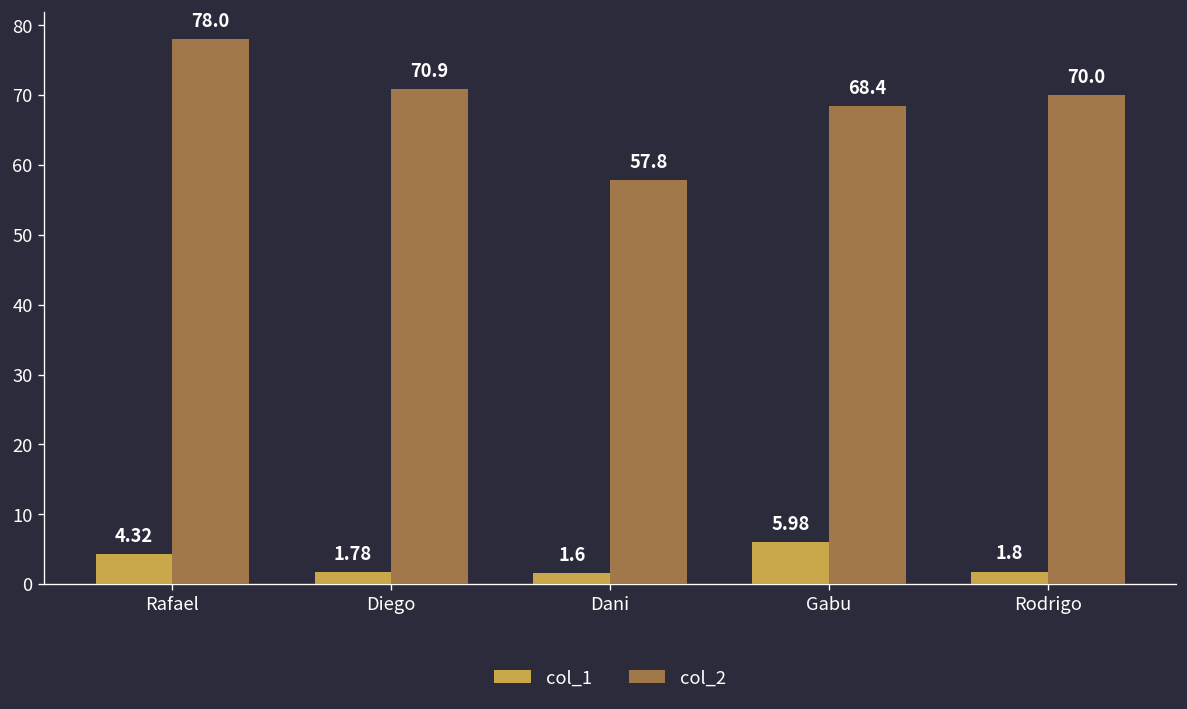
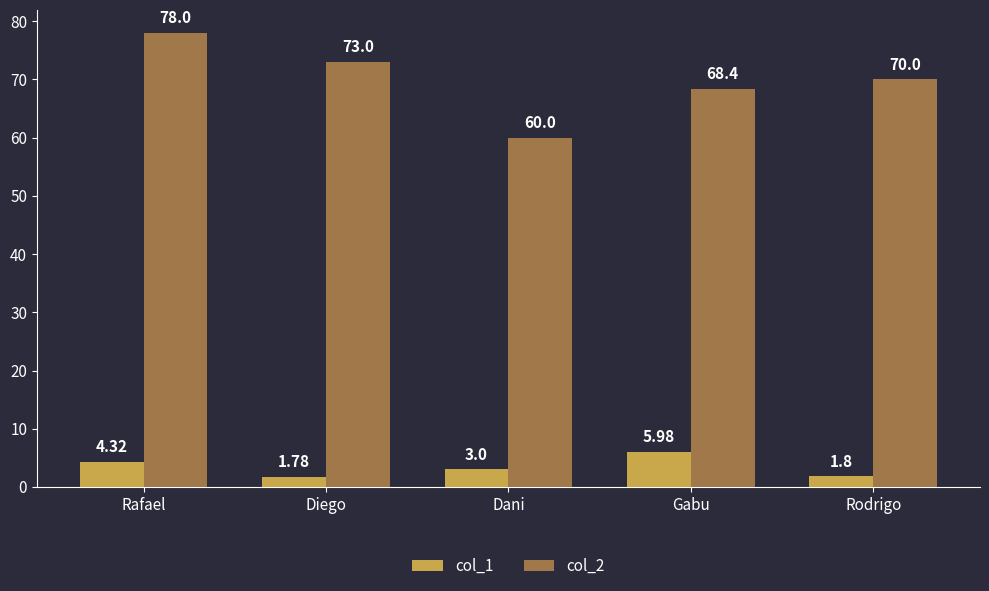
  {
    "col_1": {
      "Rafael": 4.32,
      "Diego": 1.78,
-     "Dani": 1.6,
+     "Dani": 3.0,
      "Gabu": 5.98,
      "Rodrigo": 1.8
    },
    "col_2": {
      "Rafael": 78.0,
-     "Diego": 70.9,
-     "Dani": 57.8,
+     "Diego": 73.0,
+     "Dani": 60.0,
      "Gabu": 68.4,
      "Rodrigo": 70.0
    }
  }
